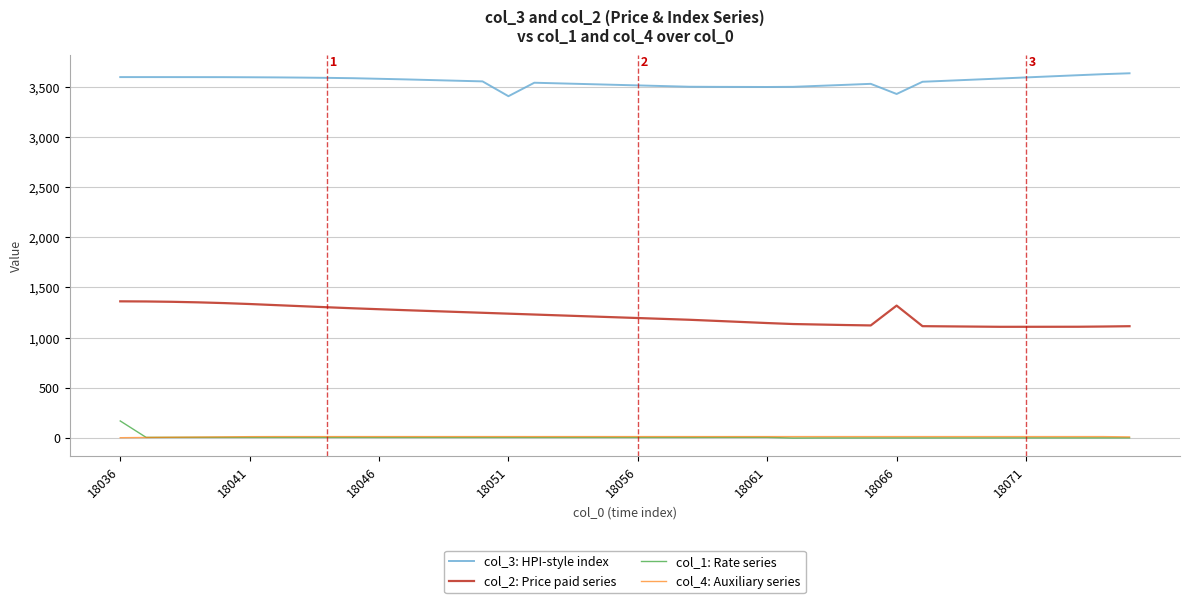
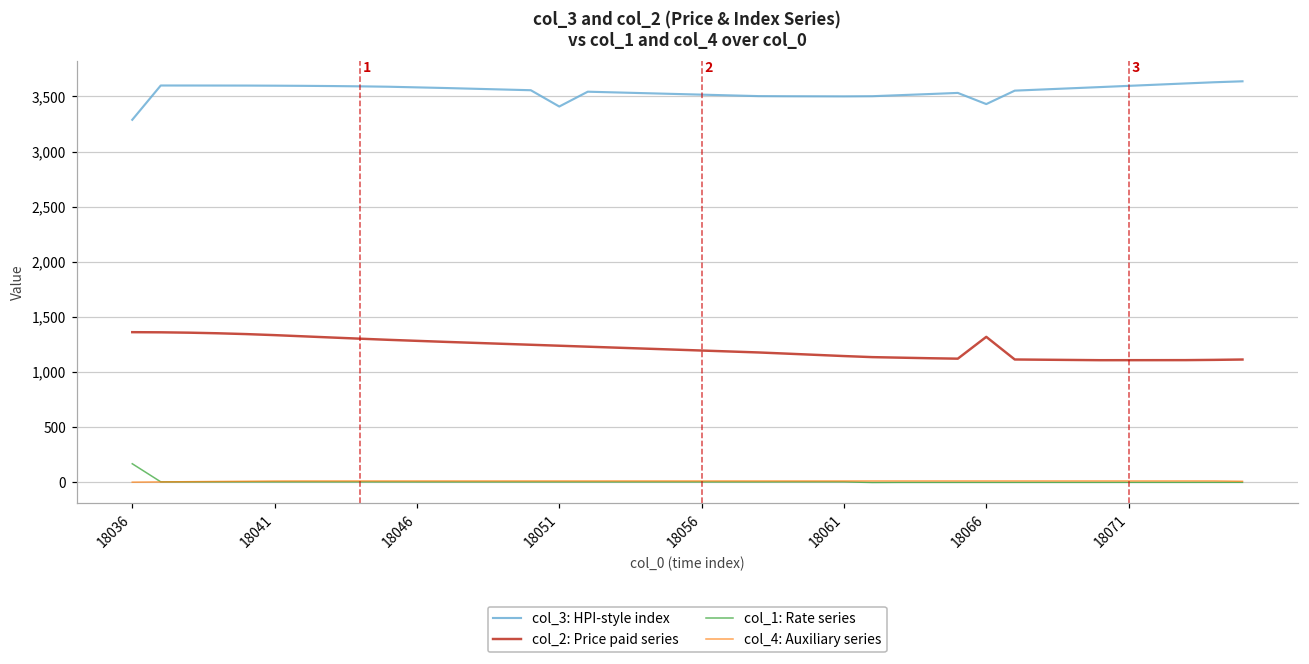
  {
    "col_3: HPI-style index": {
-     "18036": "3,600",
+     "18036": "3,290",
      "18041": "3,600",
      "18046": "3,580",
      "18051": "3,410",
      "18061": "3,500",
      "18066": "3,430"
    },
    "col_2: Price paid series": {
      "18036": "1,360",
      "18041": "1,330",
      "18046": "1,280",
      "18051": "1,240",
      "18056": "1,190",
      "18061": "1,140",
      "18066": "1,320",
      "18071": "1,110"
    },
    "col_1: Rate series": {
      "18036": "170"
    },
    "col_4: Auxiliary series": {
      "18036": "0"
    }
  }
